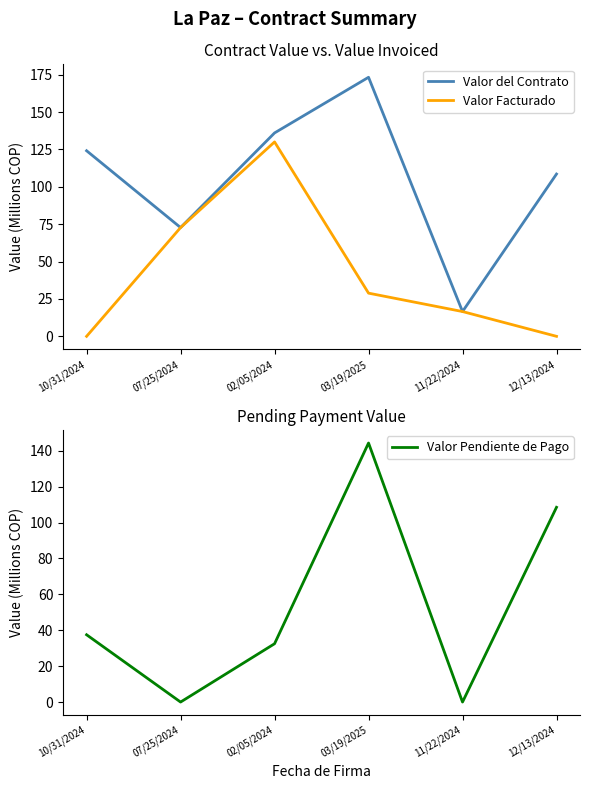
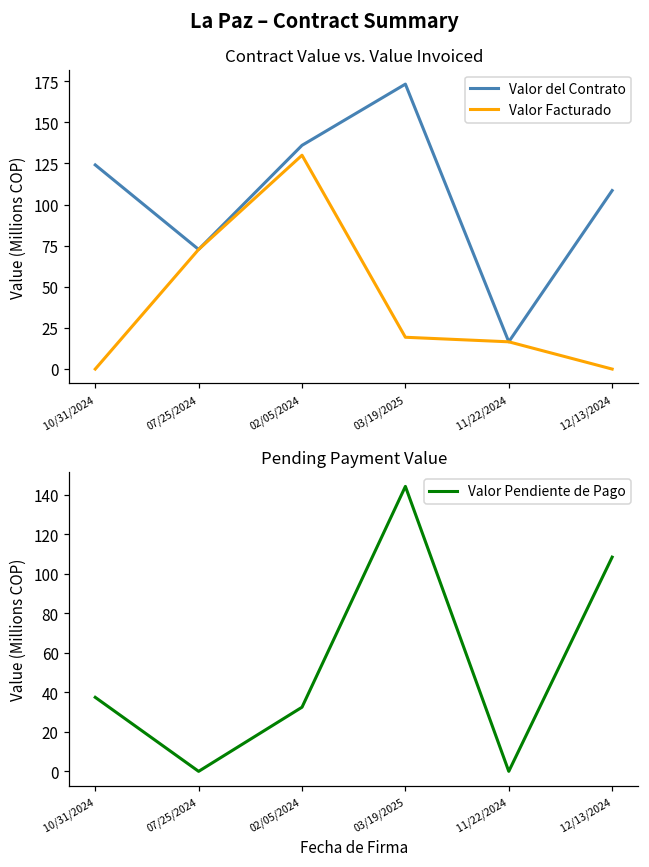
  {
    "Contract Value vs. Value Invoiced": {
      "Valor del Contrato": {
        "10/31/2024": 124,
        "02/05/2024": 136,
        "03/19/2025": 173,
        "12/13/2024": 109
      },
      "Valor Facturado": {
        "10/31/2024": 0,
        "02/05/2024": 130,
-       "03/19/2025": 29,
+       "03/19/2025": 19,
        "12/13/2024": 0
      }
    },
    "Pending Payment Value": {
      "10/31/2024": 38,
      "07/25/2024": 0,
      "02/05/2024": 33,
      "03/19/2025": 144,
      "11/22/2024": 0,
      "12/13/2024": 109
    }
  }
